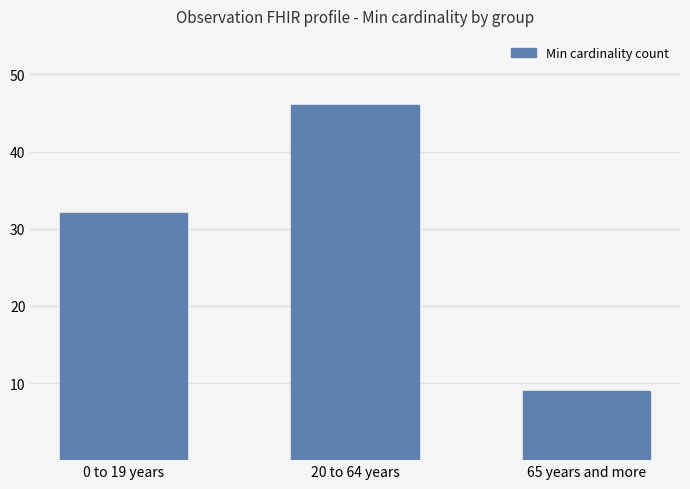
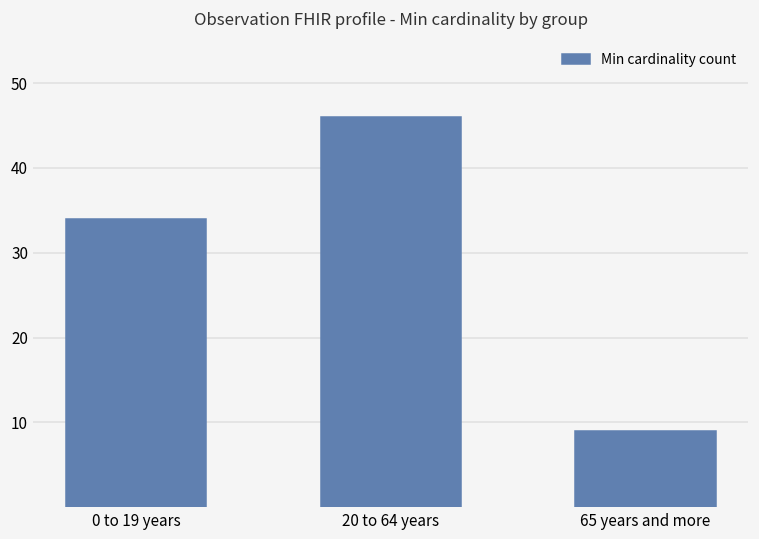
  {
-   "0 to 19 years": 32,
+   "0 to 19 years": 34,
    "20 to 64 years": 46,
    "65 years and more": 9
  }
